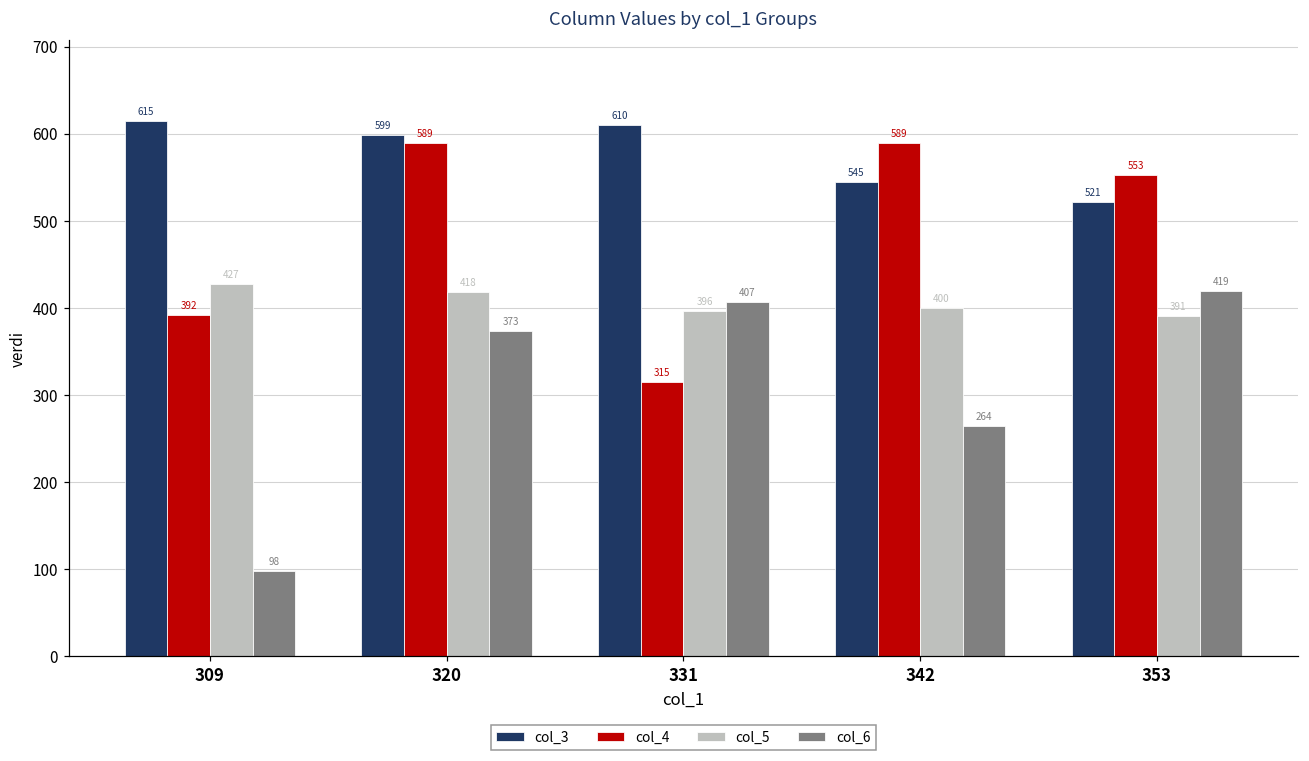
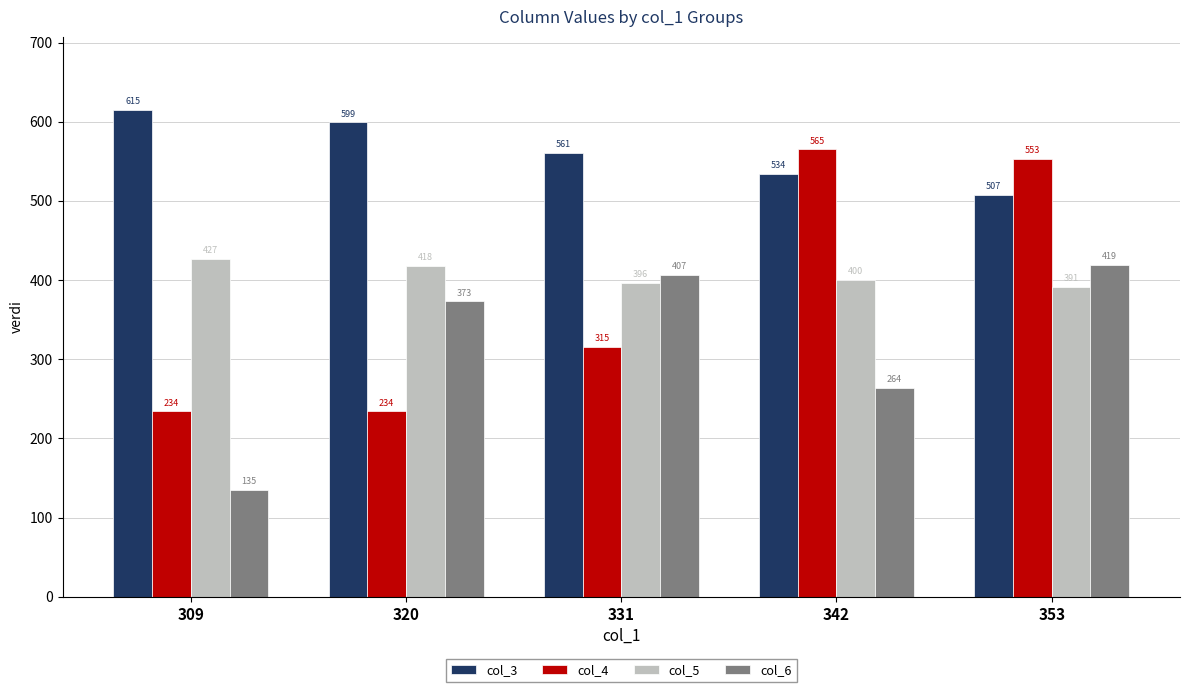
  {
    "col_3": {
      "309": 615,
      "320": 599,
-     "331": 610,
-     "342": 545,
-     "353": 521
+     "331": 561,
+     "342": 534,
+     "353": 507
    },
    "col_4": {
-     "309": 392,
-     "320": 589,
+     "309": 234,
+     "320": 234,
      "331": 315,
-     "342": 589,
+     "342": 565,
      "353": 553
    },
    "col_5": {
      "309": 427,
      "320": 418,
      "331": 396,
      "342": 400,
      "353": 391
    },
    "col_6": {
-     "309": 98,
+     "309": 135,
      "320": 373,
      "331": 407,
      "342": 264,
      "353": 419
    }
  }
